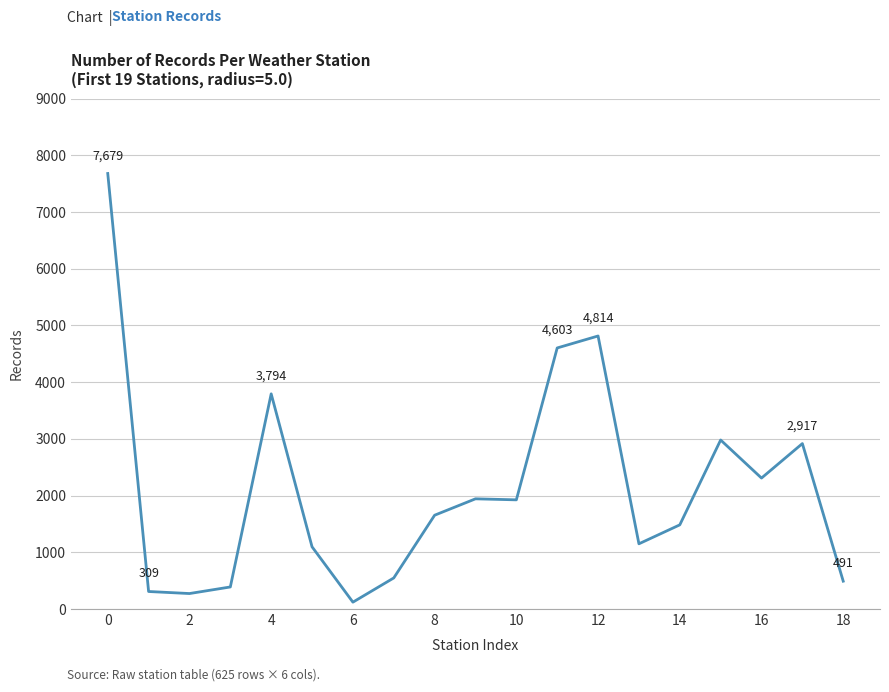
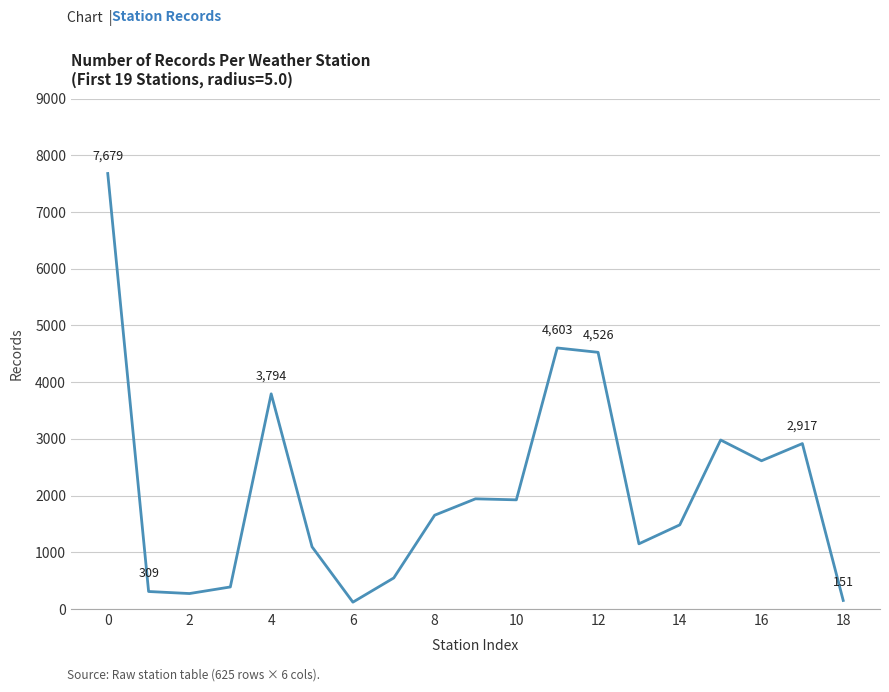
  {
    "0": "7,679",
    "4": "3,794",
-   "12": "4,814",
-   "16": "2300",
-   "18": "491"
+   "12": "4,526",
+   "16": "2600",
+   "18": "151"
  }
